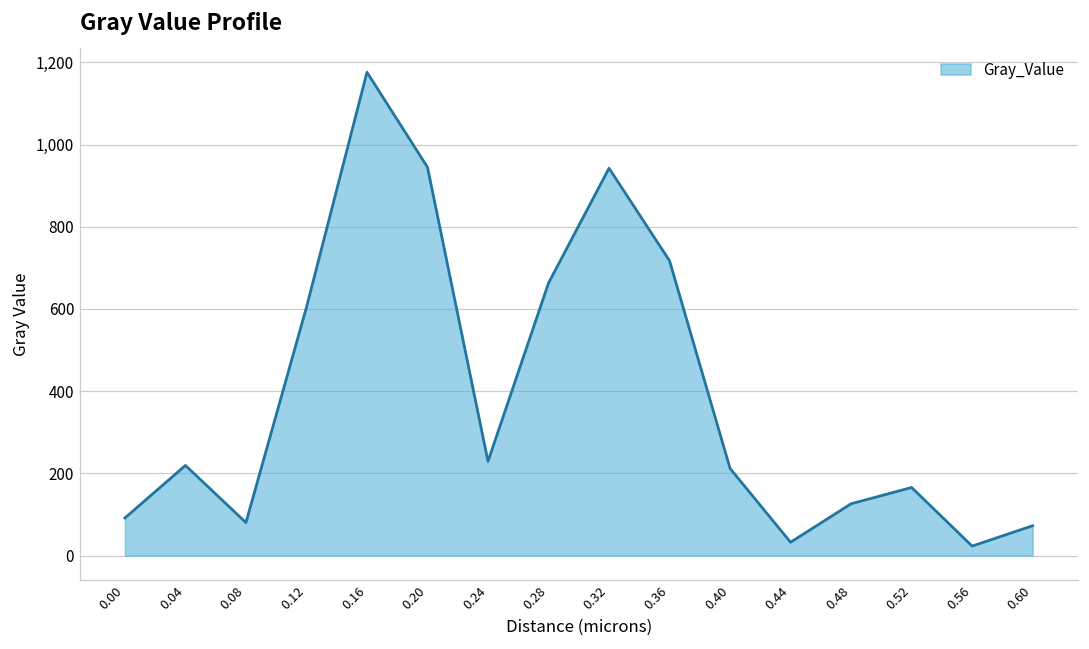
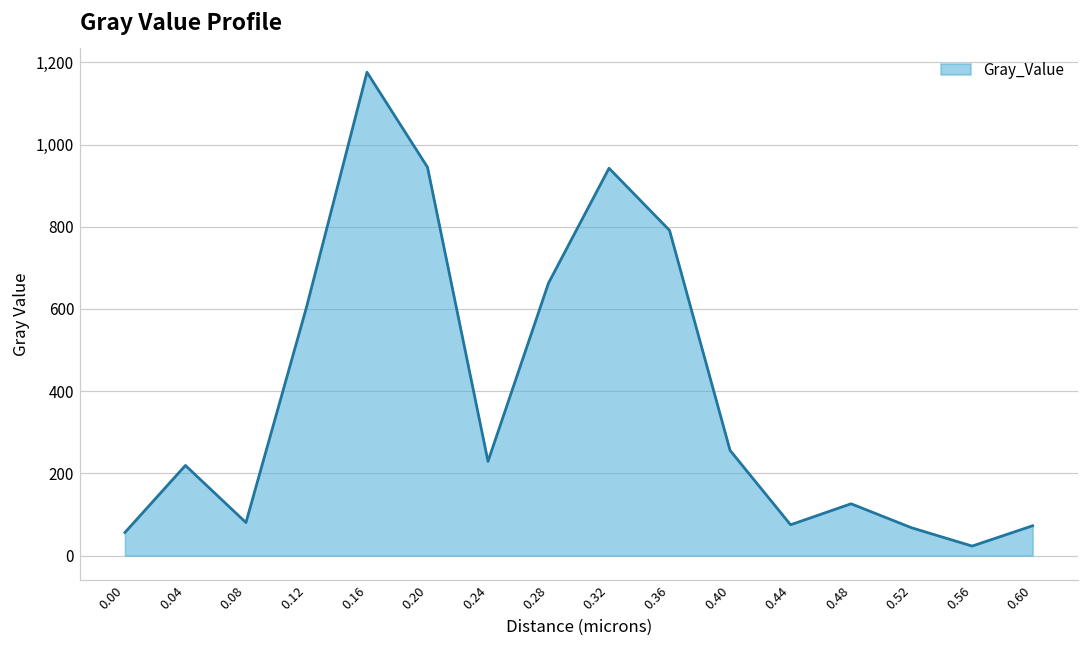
  {
-   "0.00": "90",
+   "0.00": "60",
    "0.04": "220",
    "0.08": "80",
    "0.12": "600",
    "0.16": "1,180",
    "0.20": "950",
    "0.24": "230",
    "0.28": "660",
    "0.32": "940",
-   "0.36": "720",
-   "0.40": "210",
-   "0.44": "30",
+   "0.36": "790",
+   "0.40": "260",
+   "0.44": "70",
    "0.48": "130",
-   "0.52": "170",
+   "0.52": "70",
    "0.56": "20",
    "0.60": "70"
  }
